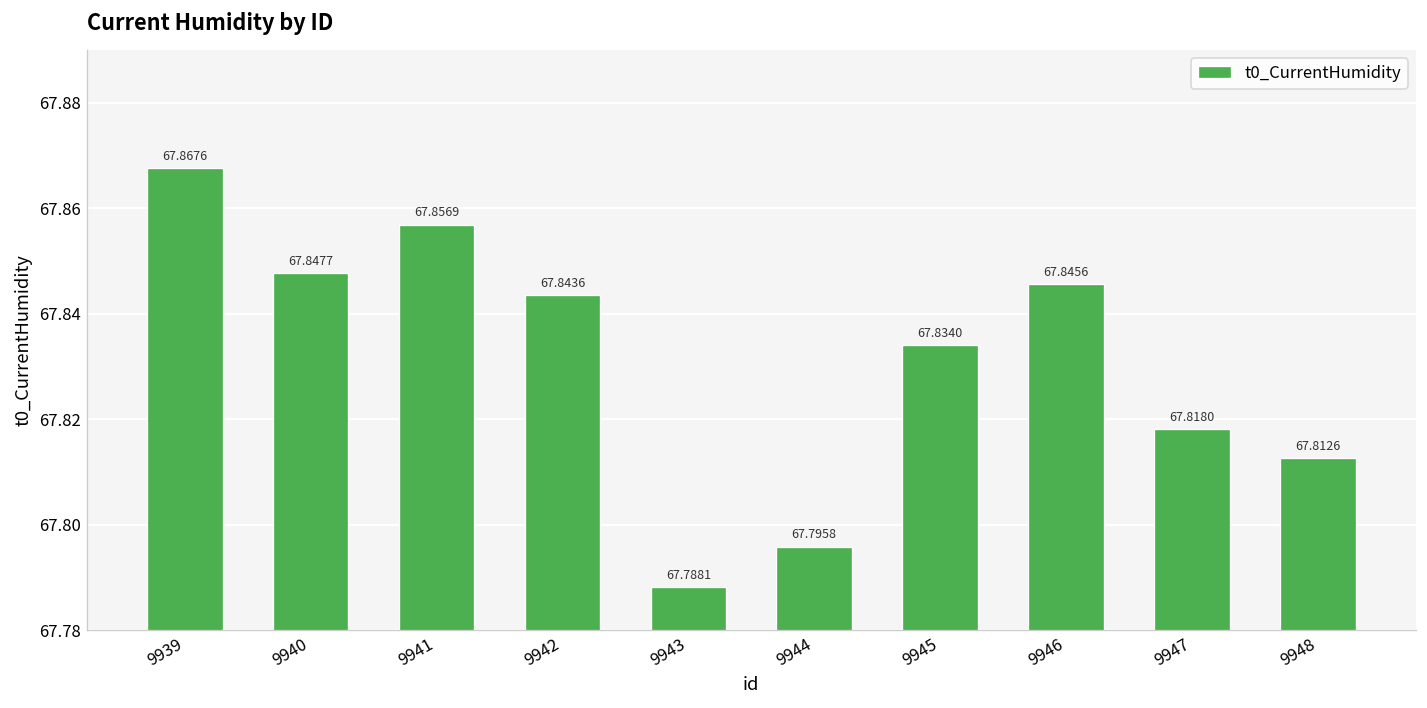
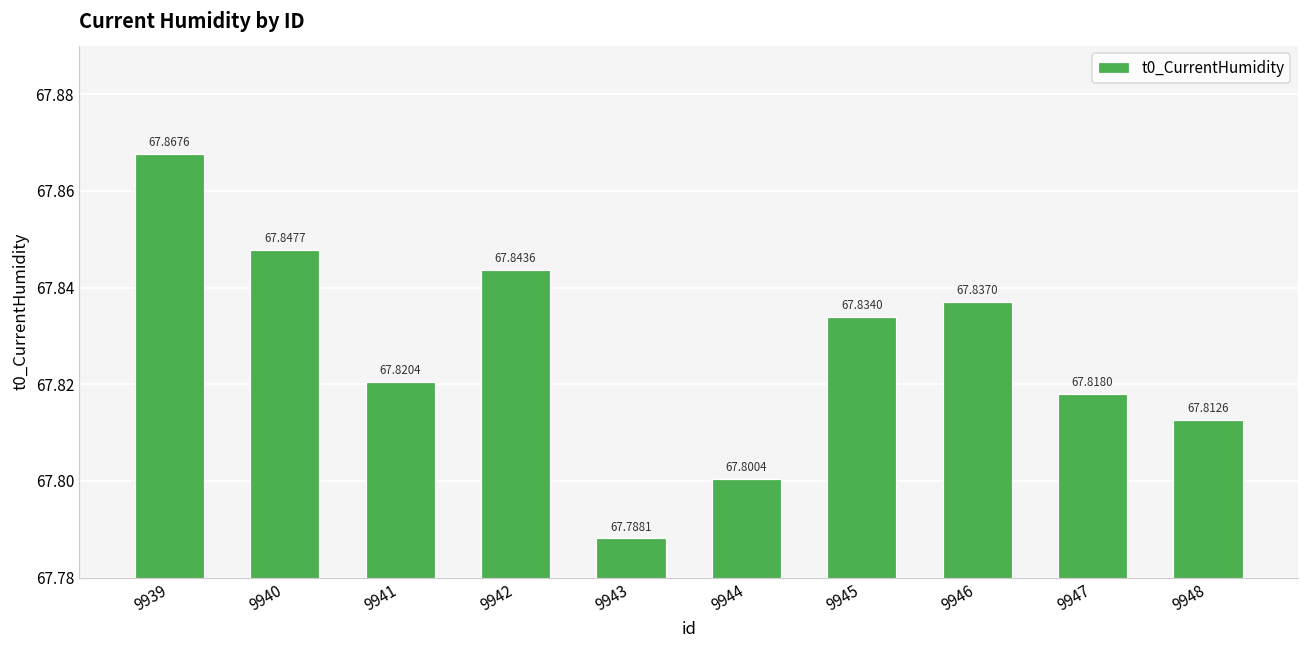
  {
    "9939": 67.8676,
    "9940": 67.8477,
-   "9941": 67.8569,
+   "9941": 67.8204,
    "9942": 67.8436,
    "9943": 67.7881,
-   "9944": 67.7958,
+   "9944": 67.8004,
    "9945": 67.8340,
-   "9946": 67.8456,
+   "9946": 67.8370,
    "9947": 67.8180,
    "9948": 67.8126
  }
